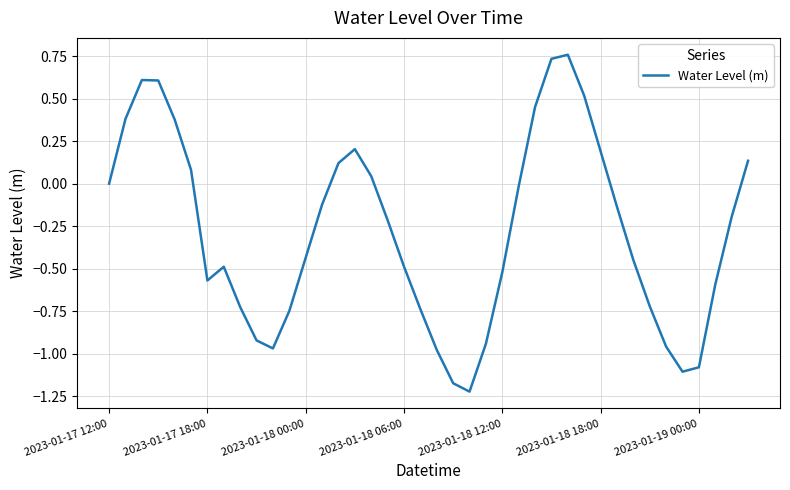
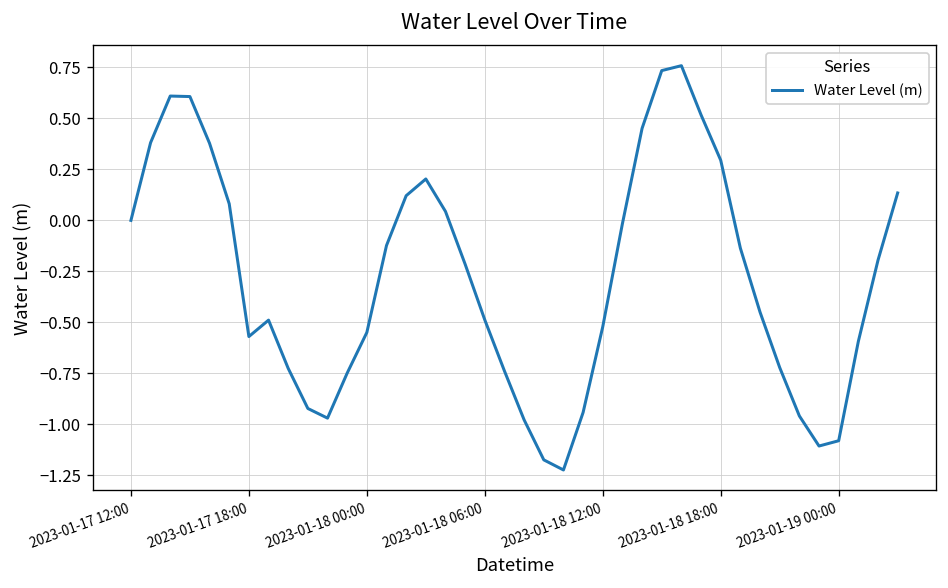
  {
    "2023-01-17 12:00": 0.00,
    "2023-01-17 18:00": -0.57,
-   "2023-01-18 00:00": -0.44,
+   "2023-01-18 00:00": -0.55,
    "2023-01-18 06:00": -0.49,
    "2023-01-18 12:00": -0.52,
-   "2023-01-18 18:00": 0.19,
+   "2023-01-18 18:00": 0.29,
    "2023-01-19 00:00": -1.08
  }
